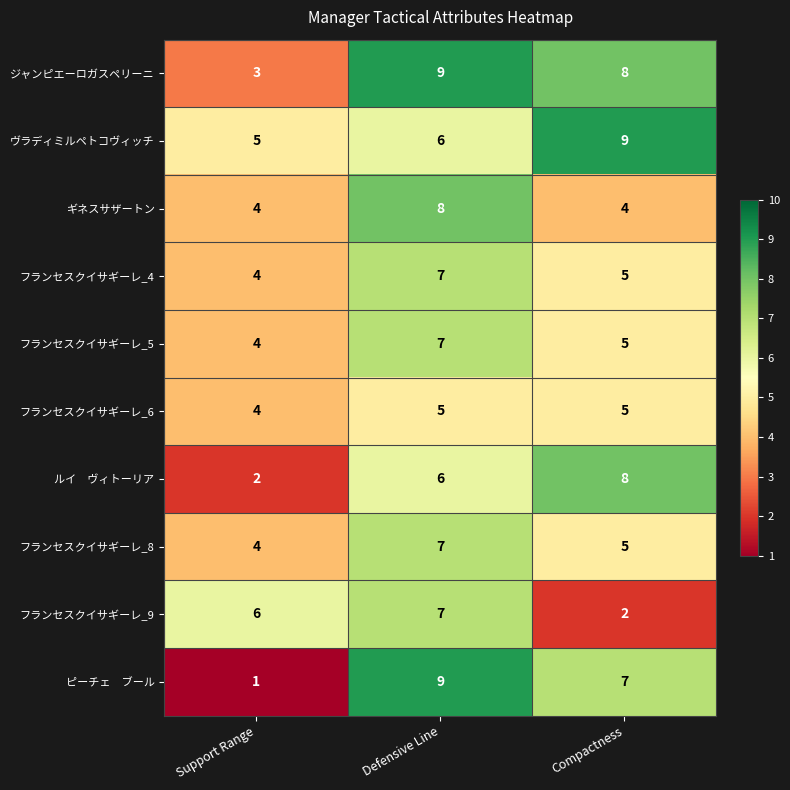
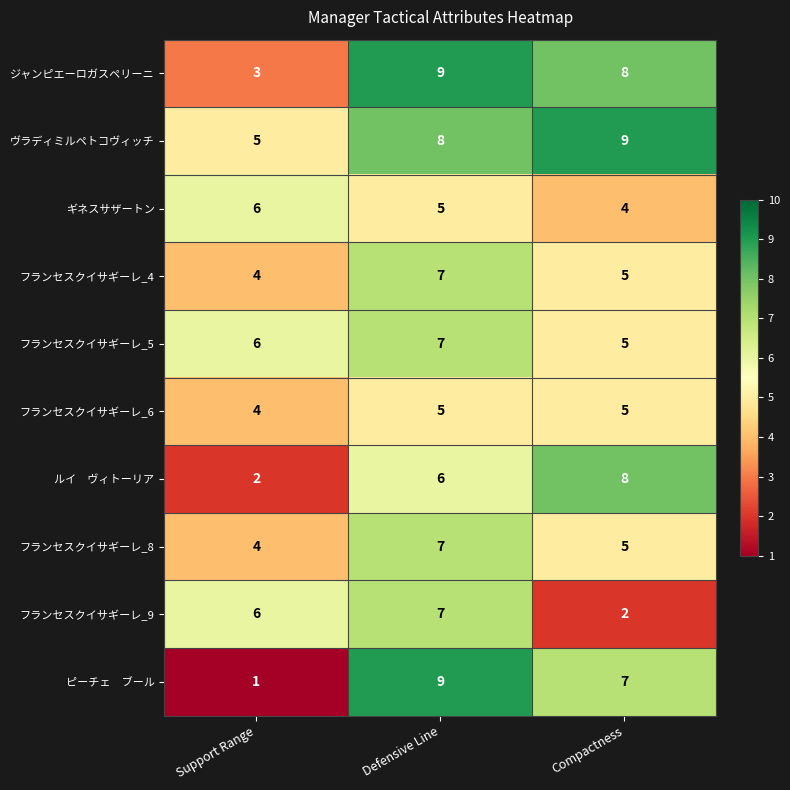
  {
    "ジャンピエーロガスペリーニ": {
      "Support Range": 3,
      "Defensive Line": 9,
      "Compactness": 8
    },
    "ヴラディミルペトコヴィッチ": {
      "Support Range": 5,
-     "Defensive Line": 6,
+     "Defensive Line": 8,
      "Compactness": 9
    },
    "ギネスサザートン": {
-     "Support Range": 4,
-     "Defensive Line": 8,
+     "Support Range": 6,
+     "Defensive Line": 5,
      "Compactness": 4
    },
    "フランセスクイサギーレ_4": {
      "Support Range": 4,
      "Defensive Line": 7,
      "Compactness": 5
    },
    "フランセスクイサギーレ_5": {
-     "Support Range": 4,
+     "Support Range": 6,
      "Defensive Line": 7,
      "Compactness": 5
    },
    "フランセスクイサギーレ_6": {
      "Support Range": 4,
      "Defensive Line": 5,
      "Compactness": 5
    },
    "ルイ ヴィトーリア": {
      "Support Range": 2,
      "Defensive Line": 6,
      "Compactness": 8
    },
    "フランセスクイサギーレ_8": {
      "Support Range": 4,
      "Defensive Line": 7,
      "Compactness": 5
    },
    "フランセスクイサギーレ_9": {
      "Support Range": 6,
      "Defensive Line": 7,
      "Compactness": 2
    },
    "ピーチェ ブール": {
      "Support Range": 1,
      "Defensive Line": 9,
      "Compactness": 7
    }
  }
